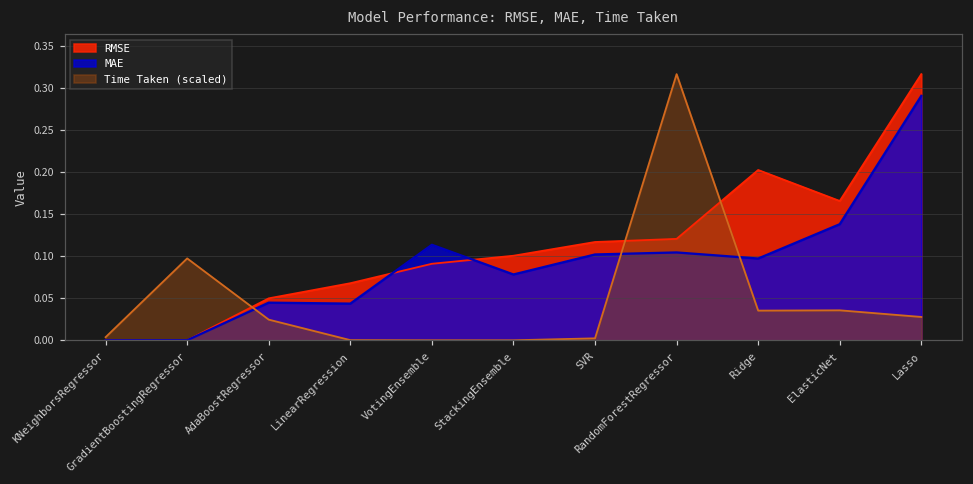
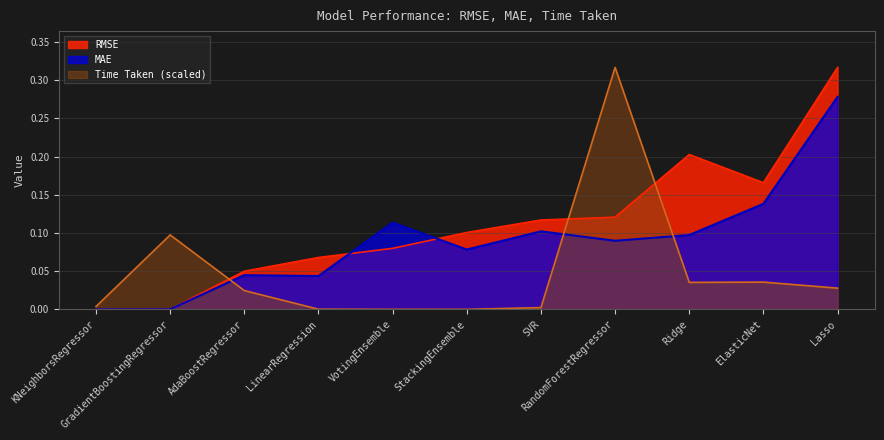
  {
    "RMSE": {
      "AdaBoostRegressor": 0.05,
      "LinearRegression": 0.07,
-     "VotingEnsemble": 0.09,
+     "VotingEnsemble": 0.08,
      "StackingEnsemble": 0.10,
      "SVR": 0.12,
      "RandomForestRegressor": 0.12,
      "Ridge": 0.20,
      "ElasticNet": 0.17,
      "Lasso": 0.32
    },
    "MAE": {
      "AdaBoostRegressor": 0.04,
      "LinearRegression": 0.04,
      "VotingEnsemble": 0.11,
      "StackingEnsemble": 0.08,
      "SVR": 0.10,
-     "RandomForestRegressor": 0.10,
+     "RandomForestRegressor": 0.09,
      "Ridge": 0.10,
      "ElasticNet": 0.14,
-     "Lasso": 0.29
+     "Lasso": 0.28
    },
    "Time Taken (scaled)": {
      "KNeighborsRegressor": 0.00,
      "GradientBoostingRegressor": 0.10,
      "AdaBoostRegressor": 0.02,
      "LinearRegression": 0.00,
      "VotingEnsemble": 0.00,
      "StackingEnsemble": 0.00,
      "SVR": 0.00,
      "RandomForestRegressor": 0.32,
      "Ridge": 0.04,
      "ElasticNet": 0.04,
      "Lasso": 0.03
    }
  }
